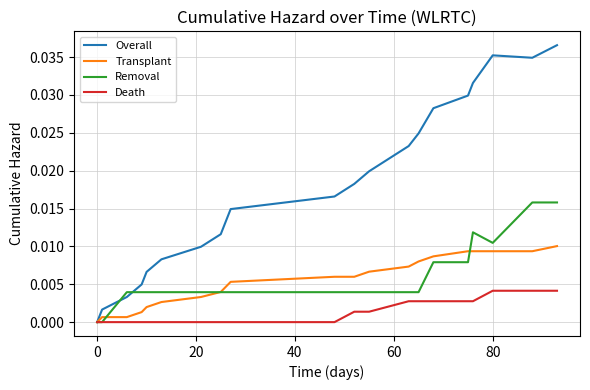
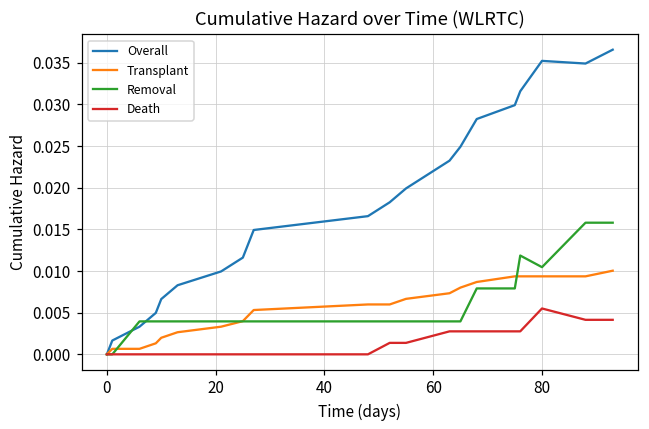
  {
    "Overall": {
      "80": 0.035
    },
    "Transplant": {
      "80": 0.009
    },
    "Removal": {
      "80": 0.010
    },
    "Death": {
-     "80": 0.004
+     "80": 0.006
    }
  }
